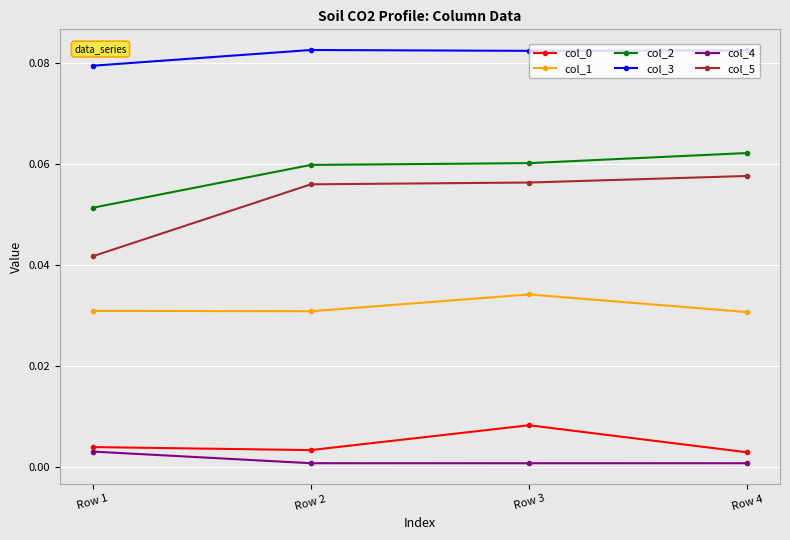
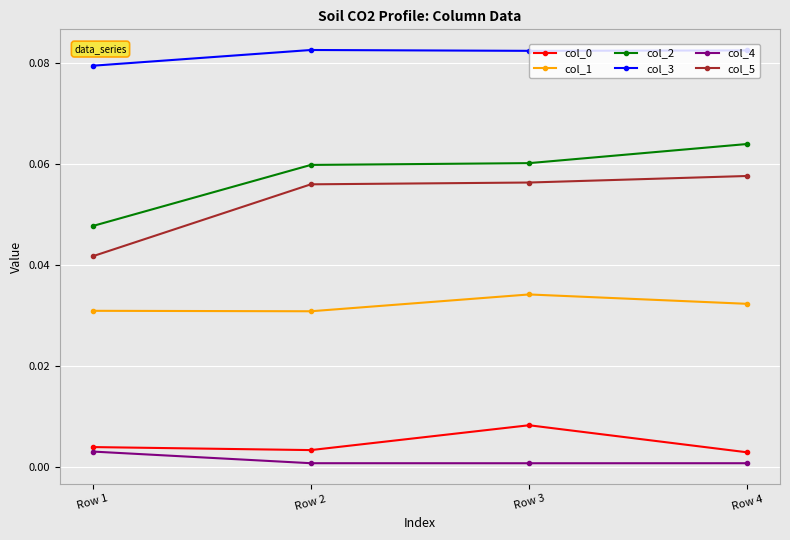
  {
    "col_0": {
      "Row 1": 0.004,
      "Row 2": 0.003,
      "Row 3": 0.008,
      "Row 4": 0.003
    },
    "col_1": {
      "Row 1": 0.031,
      "Row 2": 0.031,
      "Row 3": 0.034,
-     "Row 4": 0.031
+     "Row 4": 0.032
    },
    "col_2": {
-     "Row 1": 0.051,
+     "Row 1": 0.048,
      "Row 2": 0.060,
      "Row 3": 0.060,
-     "Row 4": 0.062
+     "Row 4": 0.064
    },
    "col_3": {
      "Row 1": 0.079,
      "Row 2": 0.083
    },
    "col_4": {
      "Row 1": 0.003,
      "Row 2": 0.001,
      "Row 3": 0.001,
      "Row 4": 0.001
    },
    "col_5": {
      "Row 1": 0.042,
      "Row 2": 0.056,
      "Row 3": 0.056,
      "Row 4": 0.058
    }
  }
